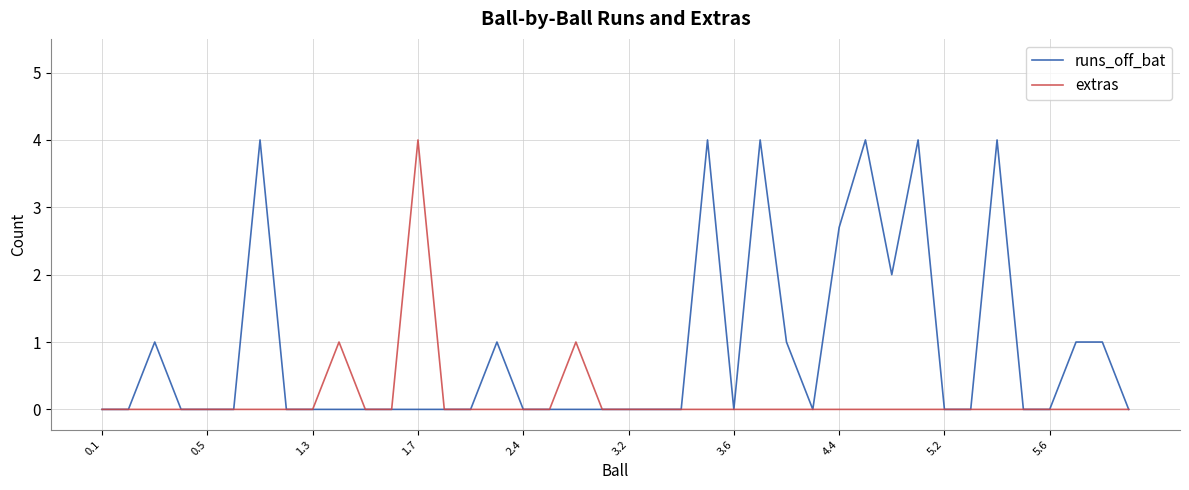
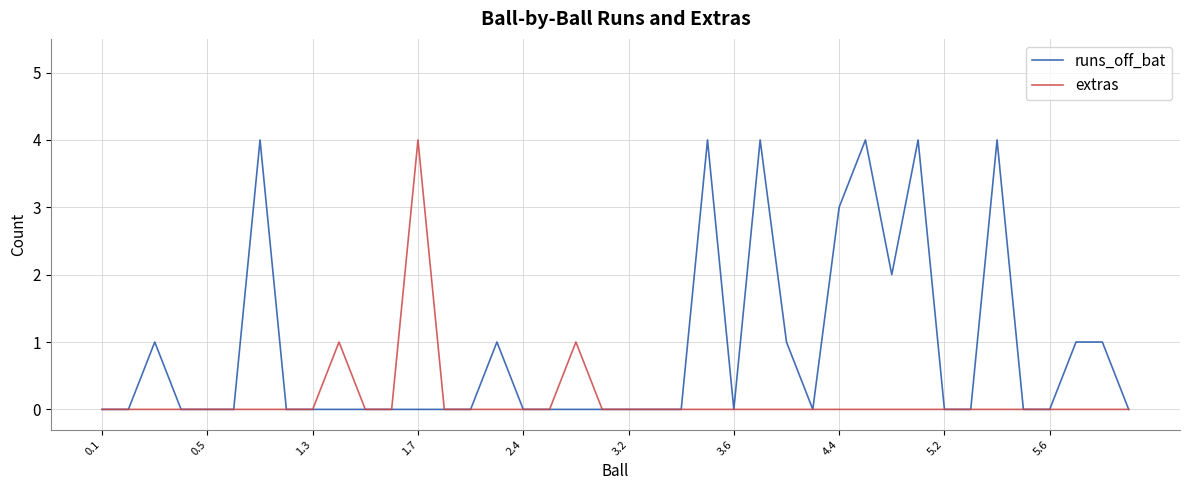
  {
    "runs_off_bat": {
      "1.7": 0.0,
-     "4.4": 2.7
+     "4.4": 3.0
    },
    "extras": {
      "1.7": 4.0,
      "4.4": 0.0
    }
  }
